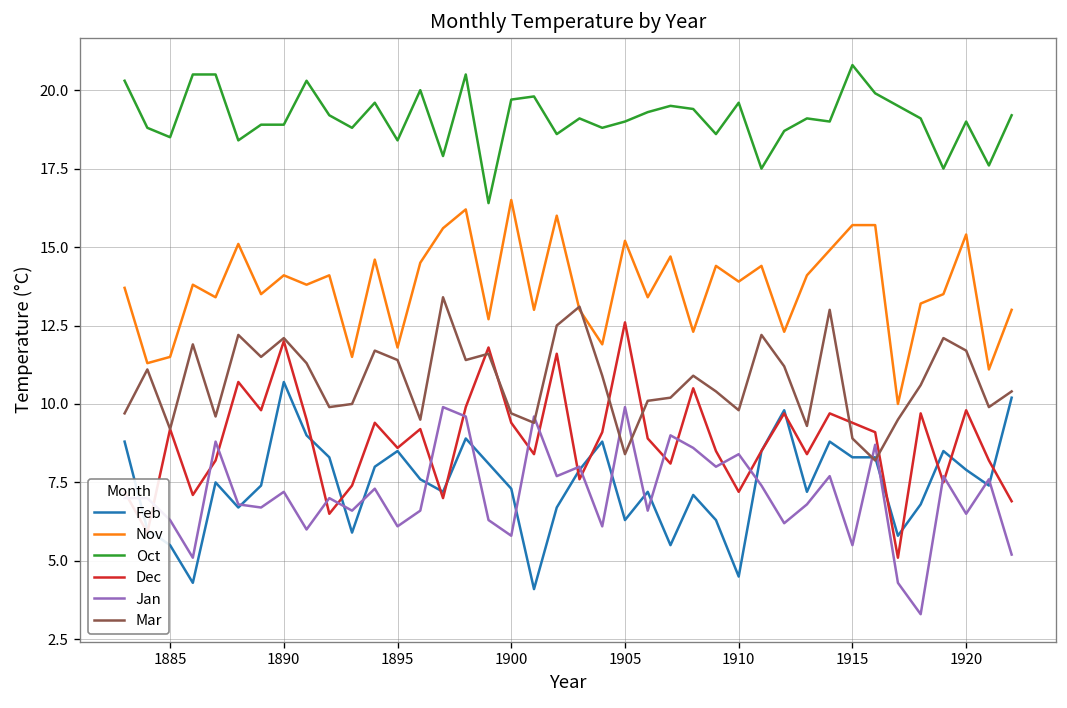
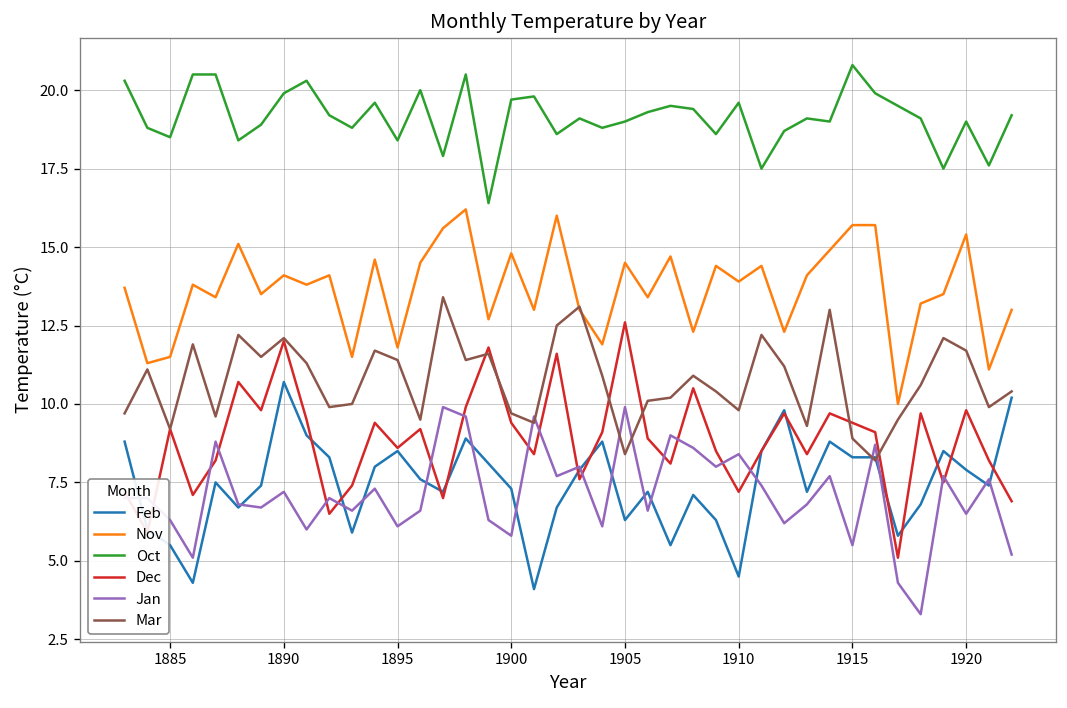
  {
    "Feb": {
      "1885": 5.5,
      "1890": 10.7,
      "1895": 8.5,
      "1900": 7.3,
      "1905": 6.3,
      "1910": 4.5,
      "1915": 8.3,
      "1920": 7.9
    },
    "Nov": {
      "1885": 11.5,
      "1890": 14.1,
      "1895": 11.8,
-     "1900": 16.5,
-     "1905": 15.2,
+     "1900": 14.8,
+     "1905": 14.5,
      "1910": 13.9,
      "1915": 15.7,
      "1920": 15.4
    },
    "Oct": {
      "1885": 18.5,
-     "1890": 18.9,
+     "1890": 19.9,
      "1895": 18.4,
      "1900": 19.7,
      "1905": 19.0,
      "1910": 19.6,
      "1915": 20.8,
      "1920": 19.0
    },
    "Dec": {
      "1890": 12.0,
      "1895": 8.6,
      "1900": 9.4,
      "1905": 12.6,
      "1910": 7.2,
      "1915": 9.4,
      "1920": 9.8
    },
    "Jan": {
      "1885": 6.3,
      "1890": 7.2,
      "1895": 6.1,
      "1900": 5.8,
      "1905": 9.9,
      "1910": 8.4,
      "1915": 5.5,
      "1920": 6.5
    },
    "Mar": {
      "1890": 12.1,
      "1895": 11.4,
      "1900": 9.7,
      "1905": 8.4,
      "1910": 9.8,
      "1915": 8.9,
      "1920": 11.7
    }
  }
